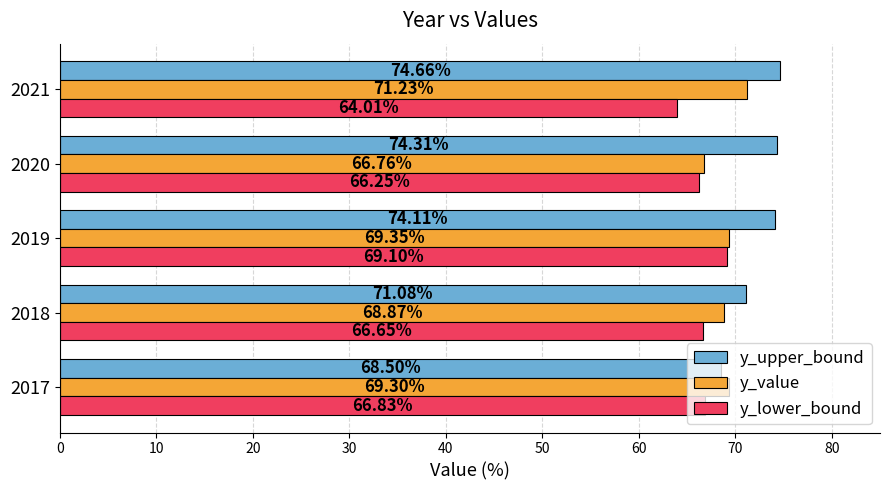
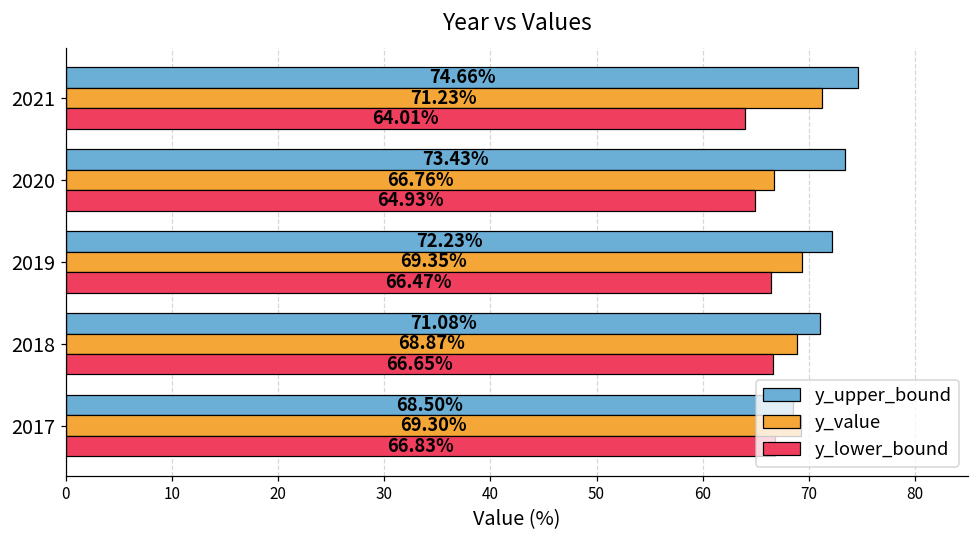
  {
    "y_upper_bound": {
      "2021": "74.66%",
-     "2020": "74.31%",
-     "2019": "74.11%",
+     "2020": "73.43%",
+     "2019": "72.23%",
      "2018": "71.08%"
    },
    "y_value": {
      "2021": "71.23%",
      "2020": "66.76%",
      "2019": "69.35%",
      "2018": "68.87%"
    },
    "y_lower_bound": {
      "2021": "64.01%",
-     "2020": "66.25%",
-     "2019": "69.10%",
+     "2020": "64.93%",
+     "2019": "66.47%",
      "2018": "66.65%"
    }
  }
